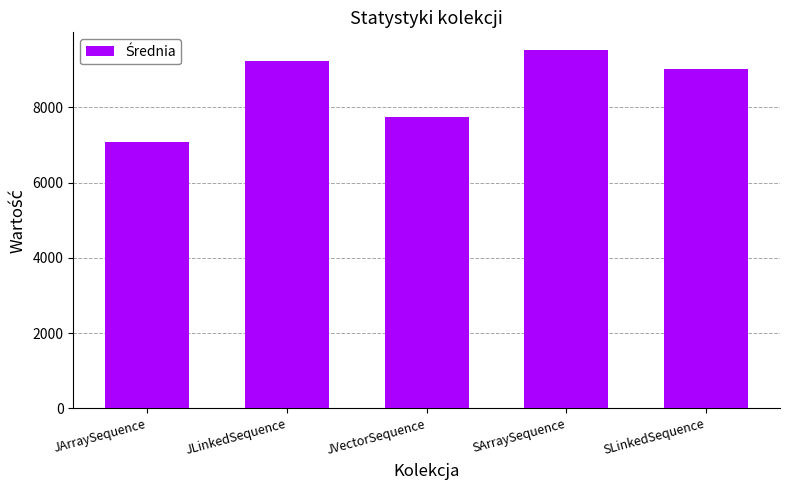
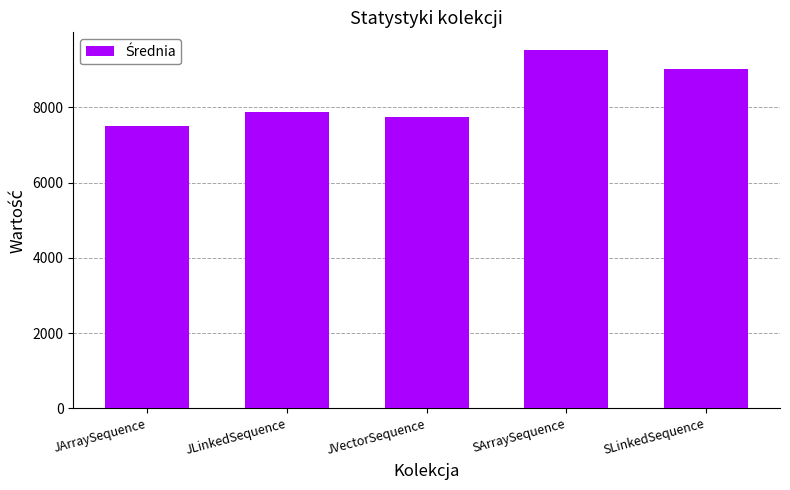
  {
-   "JArraySequence": 7100,
-   "JLinkedSequence": 9200,
+   "JArraySequence": 7500,
+   "JLinkedSequence": 7900,
    "JVectorSequence": 7700,
    "SArraySequence": 9500,
    "SLinkedSequence": 9000
  }
